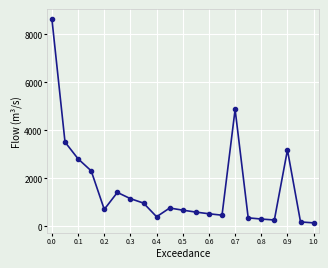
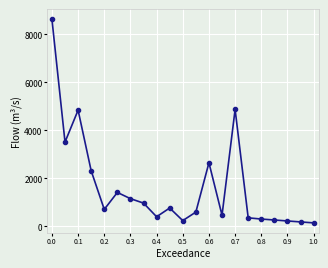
  {
    "0.0": 8600,
-   "0.1": 2800,
+   "0.1": 4800,
    "0.2": 700,
    "0.3": 1200,
    "0.4": 400,
-   "0.5": 700,
-   "0.6": 500,
+   "0.5": 200,
+   "0.6": 2600,
    "0.7": 4900,
    "0.8": 300,
-   "0.9": 3200,
+   "0.9": 200,
    "1.0": 100
  }
